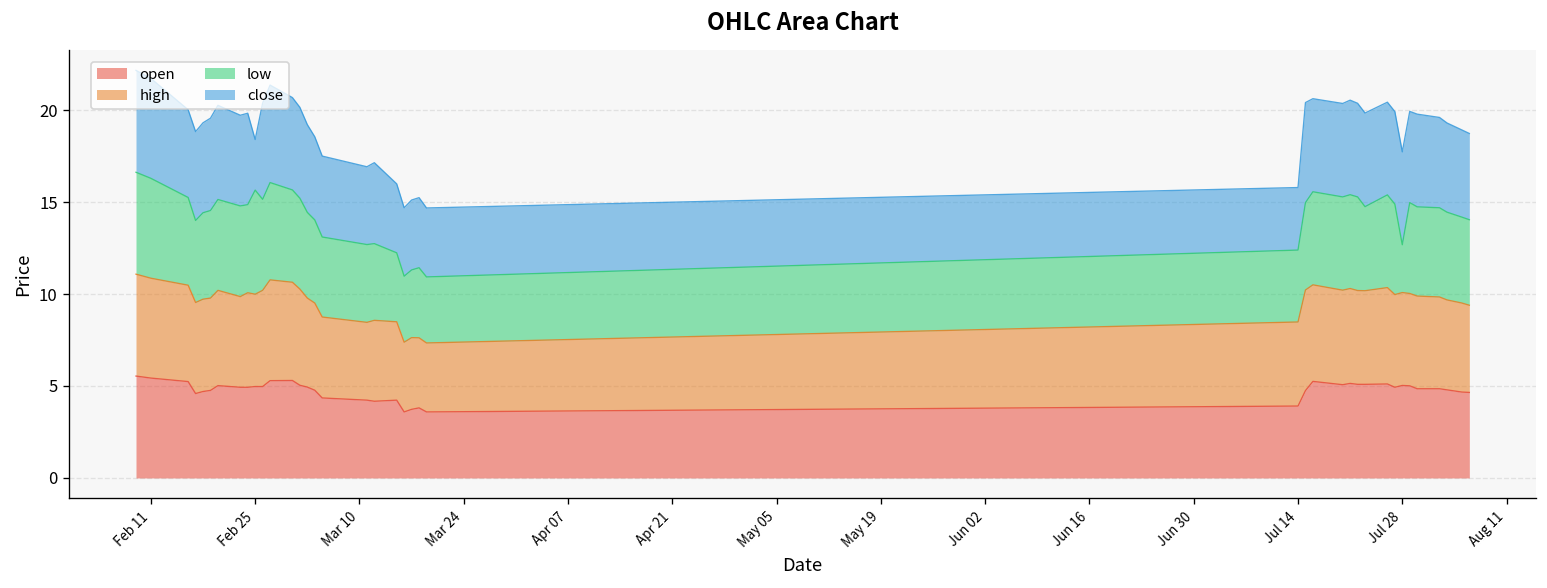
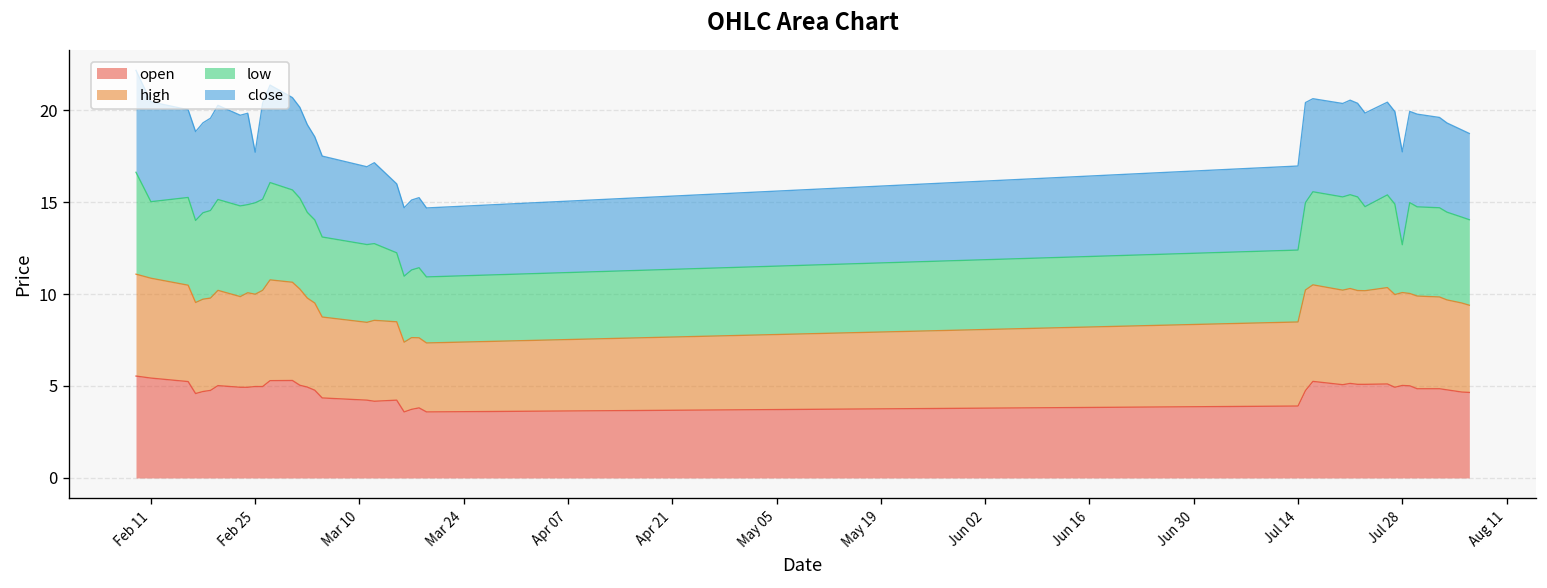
  {
    "low": {
-     "Feb 11": 5.4,
-     "Feb 25": 5.7,
+     "Feb 11": 4.2,
+     "Feb 25": 5.0,
      "Jul 14": 3.9,
      "Jul 28": 2.6
    },
    "close": {
      "Feb 25": 2.8,
-     "Jul 14": 3.4,
+     "Jul 14": 4.6,
      "Jul 28": 5.1
    }
  }
